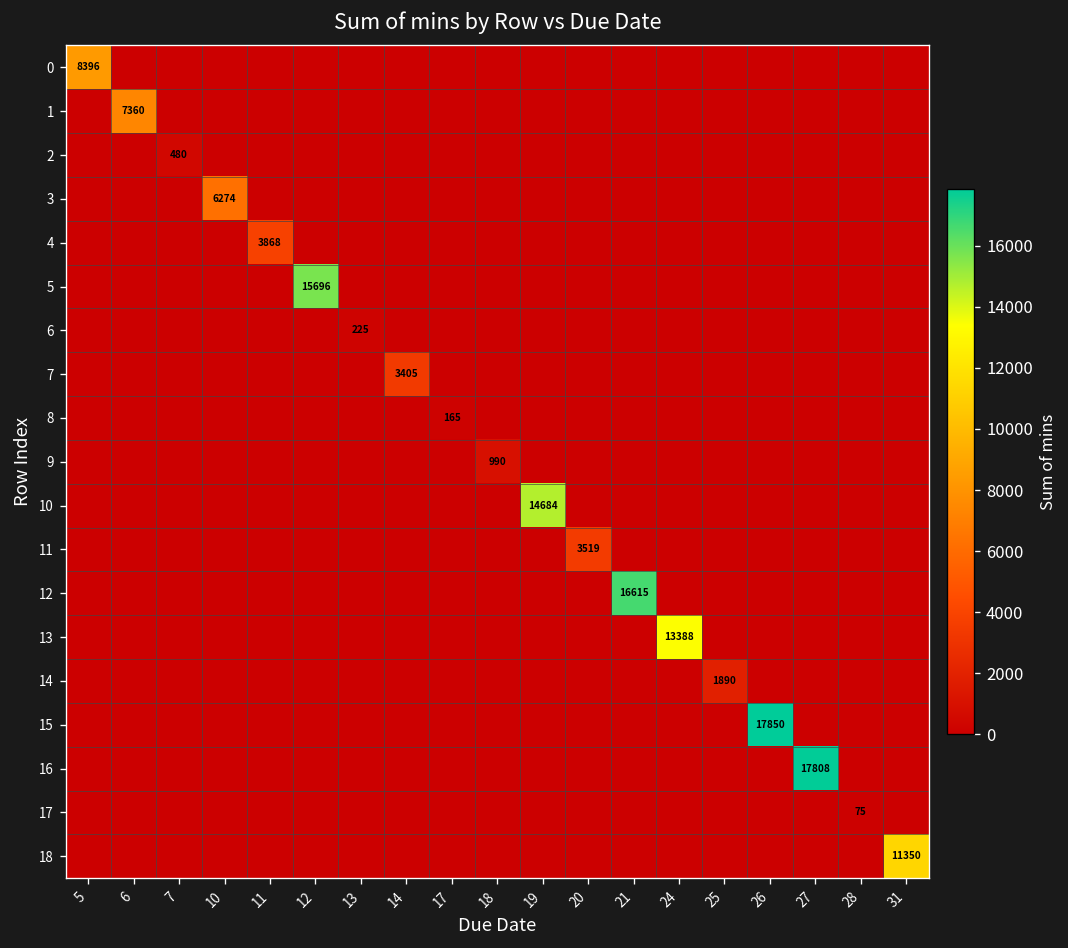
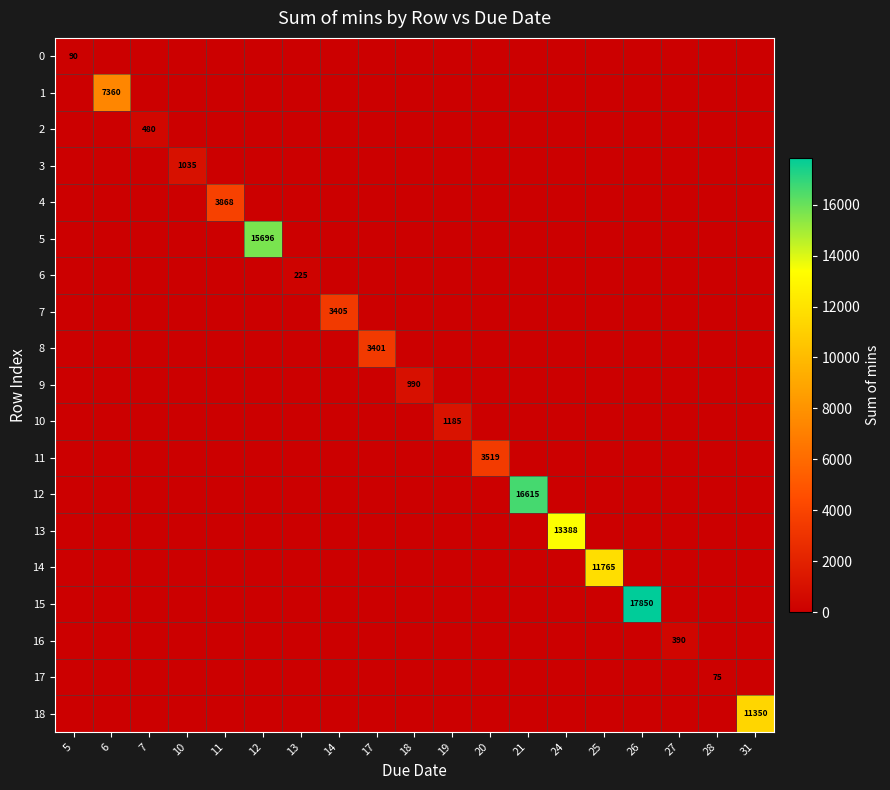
  {
    "0": {
-     "5": 8396
+     "5": 90
    },
    "1": {
      "6": 7360
    },
    "2": {
      "7": 480
    },
    "3": {
-     "10": 6274
+     "10": 1035
    },
    "4": {
      "11": 3868
    },
    "5": {
      "12": 15696
    },
    "6": {
      "13": 225
    },
    "7": {
      "14": 3405
    },
    "8": {
-     "17": 165
+     "17": 3401
    },
    "9": {
      "18": 990
    },
    "10": {
-     "19": 14684
+     "19": 1185
    },
    "11": {
      "20": 3519
    },
    "12": {
      "21": 16615
    },
    "13": {
      "24": 13388
    },
    "14": {
-     "25": 1890
+     "25": 11765
    },
    "15": {
      "26": 17850
    },
    "16": {
-     "27": 17808
+     "27": 390
    },
    "17": {
      "28": 75
    },
    "18": {
      "31": 11350
    }
  }
